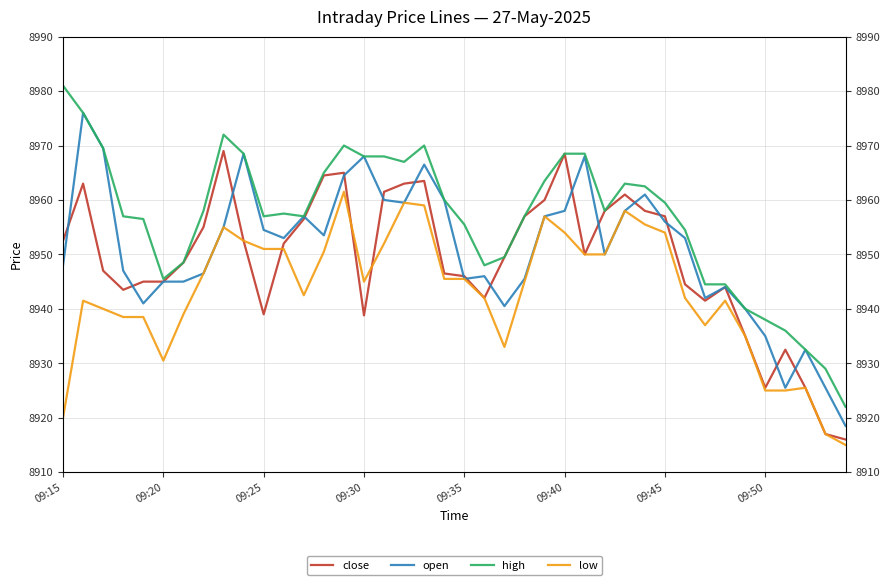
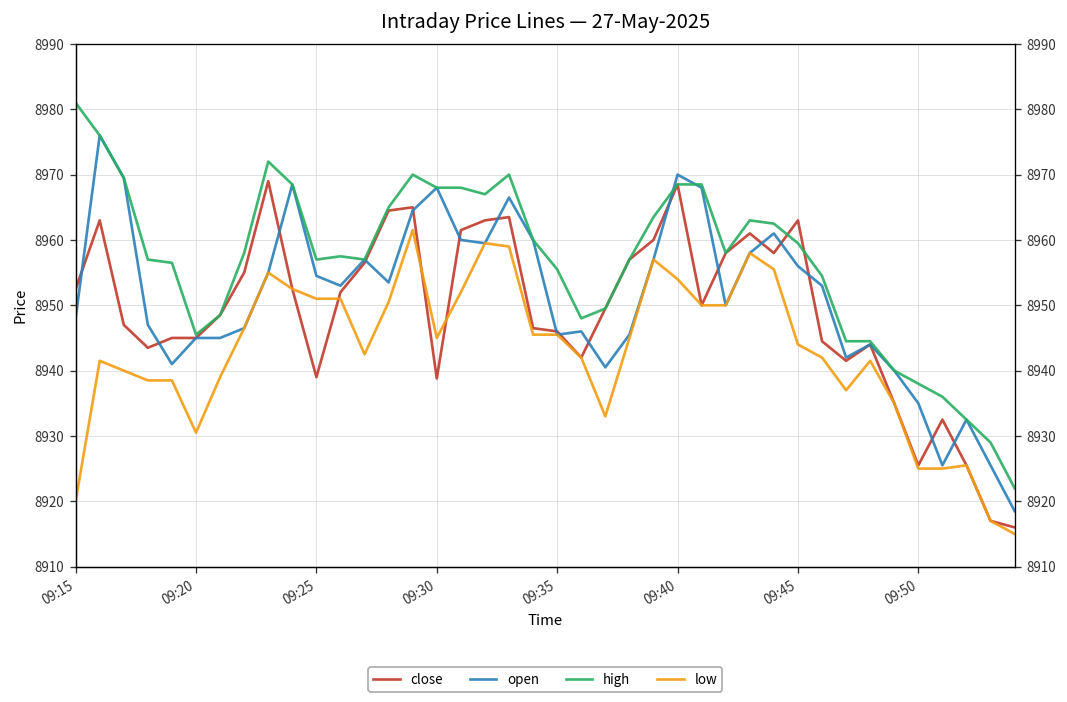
  {
    "close": {
      "09:15": 8953,
      "09:25": 8939,
      "09:30": 8939,
      "09:35": 8946,
-     "09:45": 8957,
+     "09:45": 8963,
      "09:50": 8926
    },
    "open": {
      "09:15": 8948,
      "09:25": 8955,
-     "09:40": 8958,
+     "09:40": 8970,
      "09:45": 8956,
      "09:50": 8935
    },
    "high": {
      "09:15": 8981,
      "09:20": 8946,
      "09:25": 8957,
      "09:35": 8956,
      "09:45": 8960,
      "09:50": 8938
    },
    "low": {
      "09:15": 8920,
      "09:20": 8931,
      "09:25": 8951,
      "09:30": 8945,
      "09:40": 8954,
-     "09:45": 8954,
+     "09:45": 8944,
      "09:50": 8925
    }
  }
